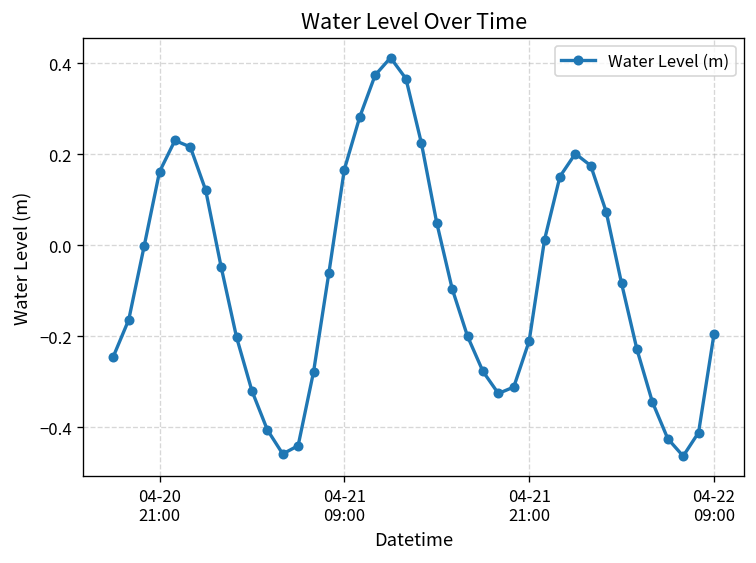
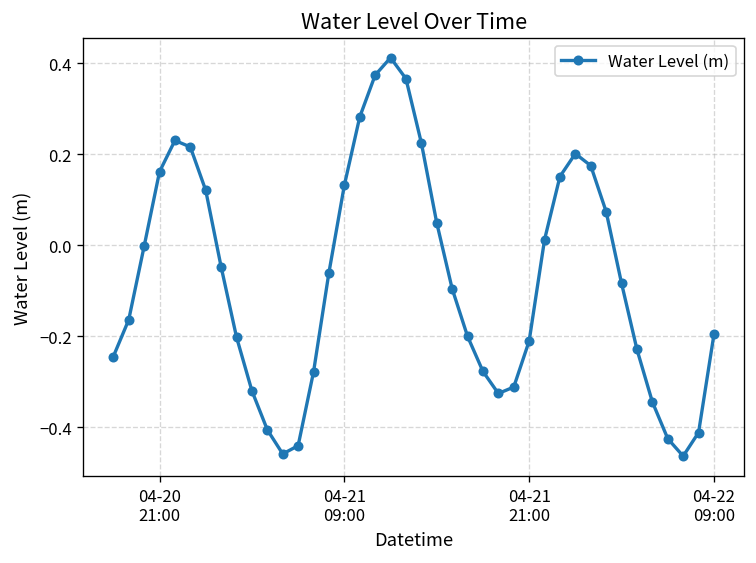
  {
    "04-20 21:00": 0.16,
-   "04-21 09:00": 0.17,
+   "04-21 09:00": 0.13,
    "04-21 21:00": -0.21,
    "04-22 09:00": -0.20
  }
